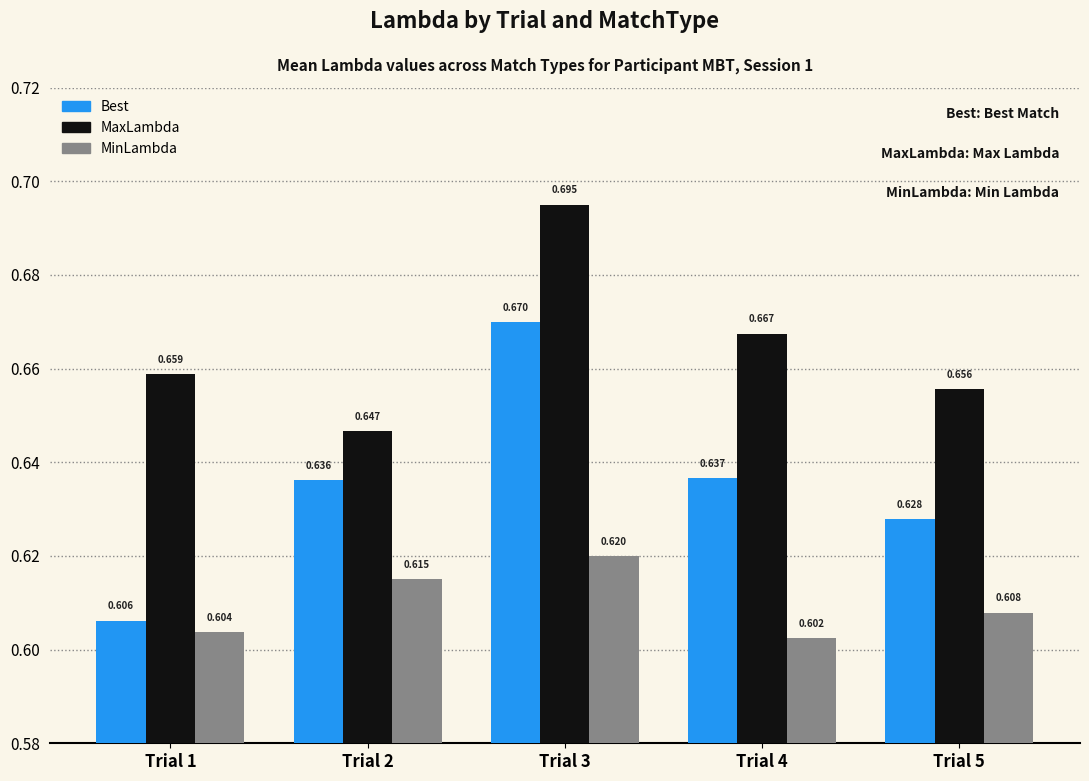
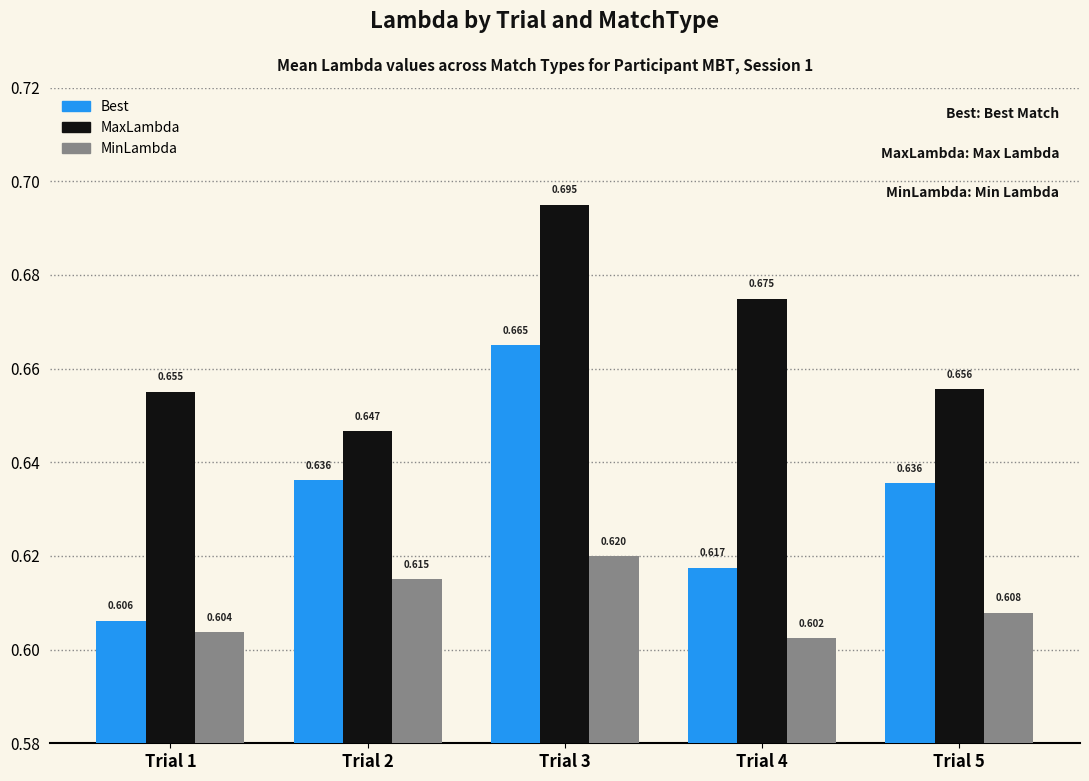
  {
    "Best": {
      "Trial 1": 0.606,
      "Trial 2": 0.636,
-     "Trial 3": 0.670,
-     "Trial 4": 0.637,
-     "Trial 5": 0.628
+     "Trial 3": 0.665,
+     "Trial 4": 0.617,
+     "Trial 5": 0.636
    },
    "MaxLambda": {
-     "Trial 1": 0.659,
+     "Trial 1": 0.655,
      "Trial 2": 0.647,
      "Trial 3": 0.695,
-     "Trial 4": 0.667,
+     "Trial 4": 0.675,
      "Trial 5": 0.656
    },
    "MinLambda": {
      "Trial 1": 0.604,
      "Trial 2": 0.615,
      "Trial 3": 0.620,
      "Trial 4": 0.602,
      "Trial 5": 0.608
    }
  }
